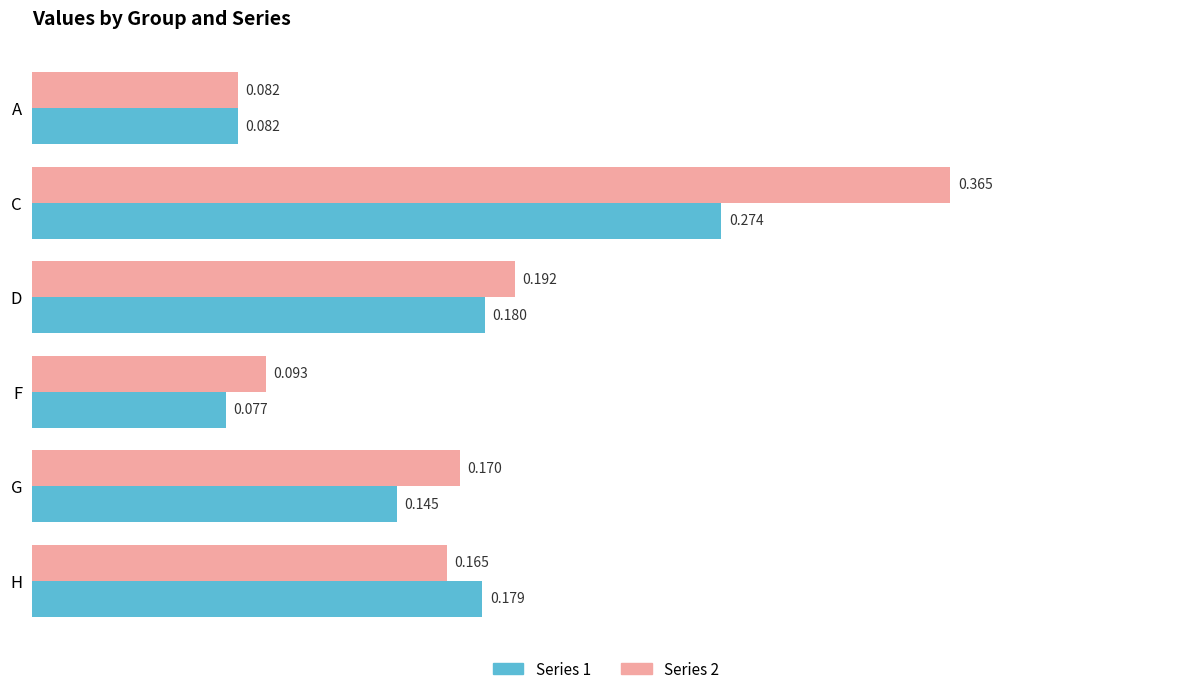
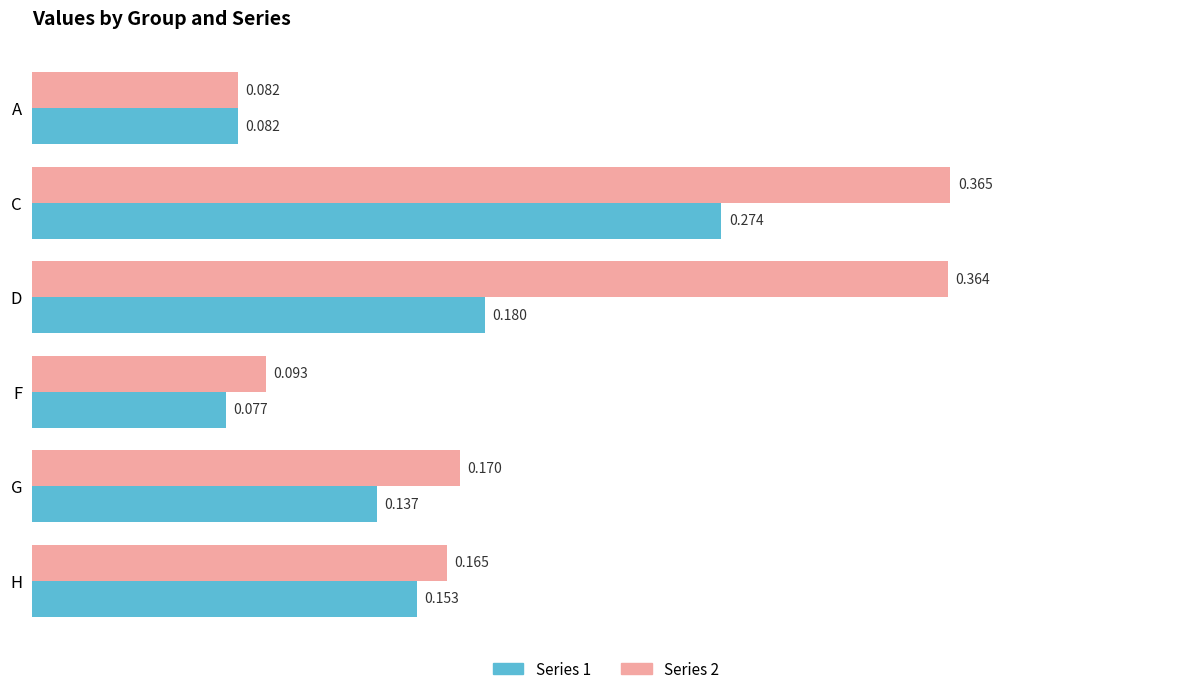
  {
    "Series 1": {
      "A": 0.082,
      "C": 0.274,
      "D": 0.180,
      "F": 0.077,
-     "G": 0.145,
-     "H": 0.179
+     "G": 0.137,
+     "H": 0.153
    },
    "Series 2": {
      "A": 0.082,
      "C": 0.365,
-     "D": 0.192,
+     "D": 0.364,
      "F": 0.093,
      "G": 0.170,
      "H": 0.165
    }
  }
